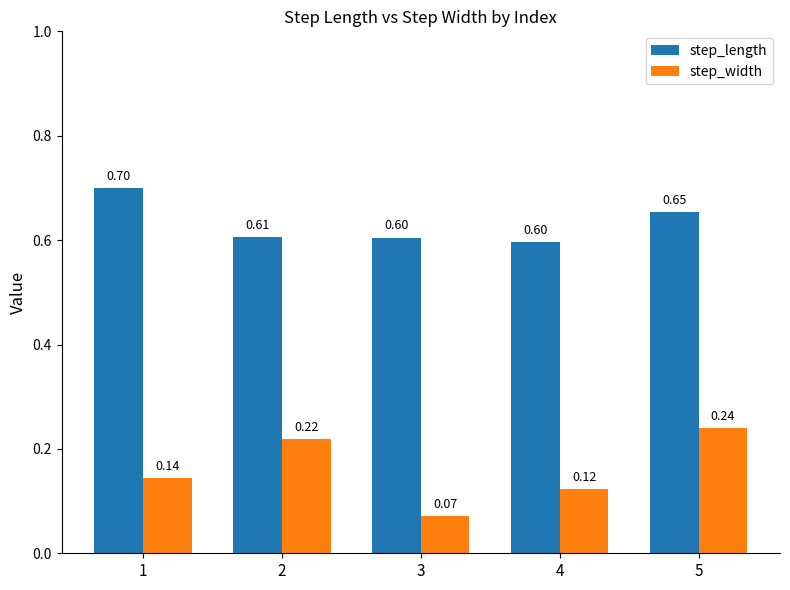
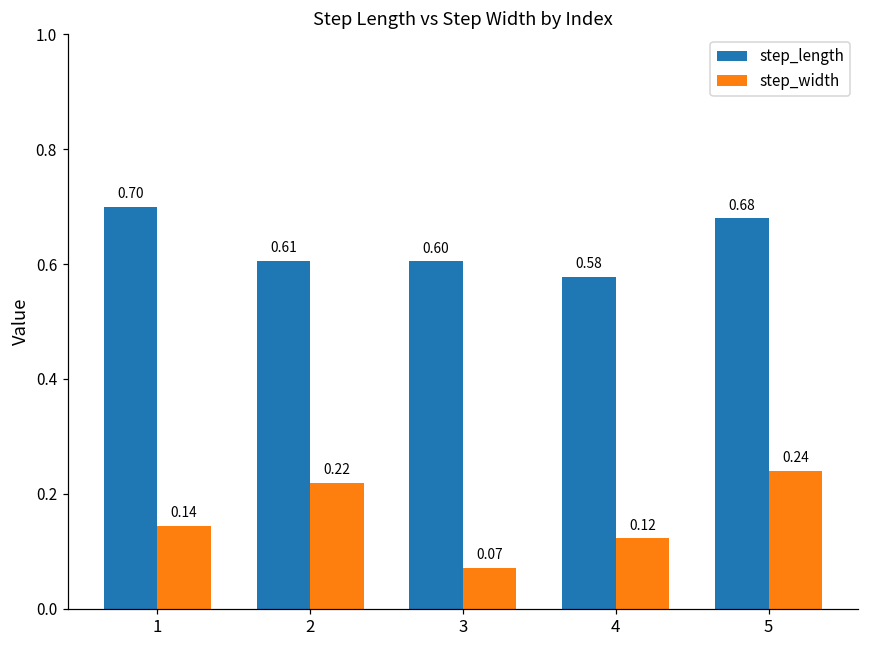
  {
    "step_length": {
      "1": 0.70,
      "2": 0.61,
      "3": 0.60,
-     "4": 0.60,
-     "5": 0.65
+     "4": 0.58,
+     "5": 0.68
    },
    "step_width": {
      "1": 0.14,
      "2": 0.22,
      "3": 0.07,
      "4": 0.12,
      "5": 0.24
    }
  }
